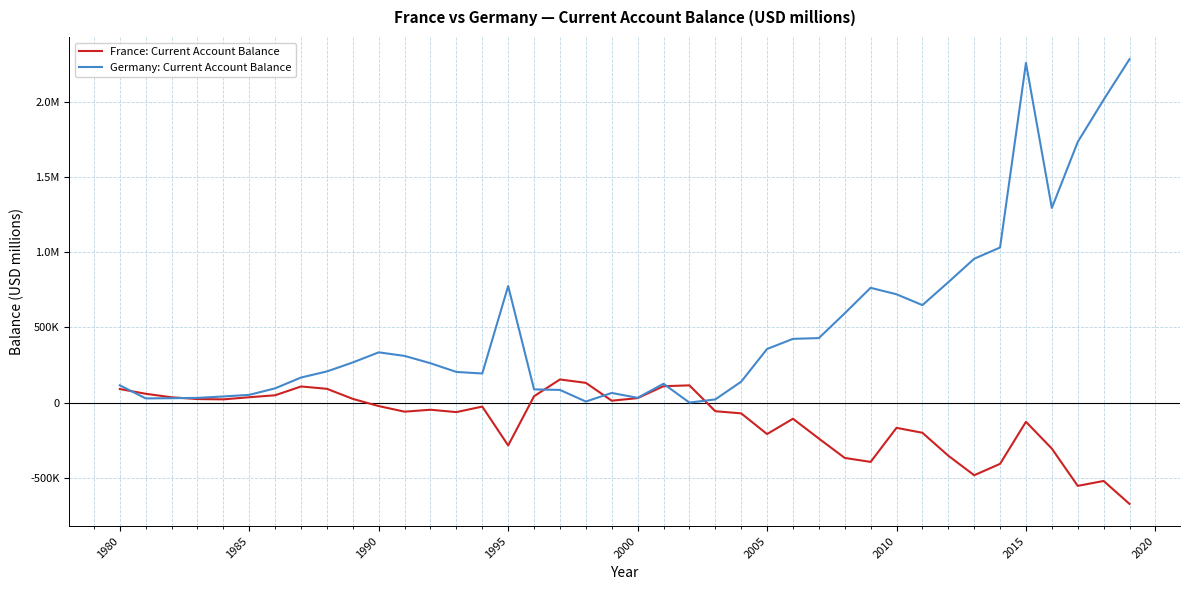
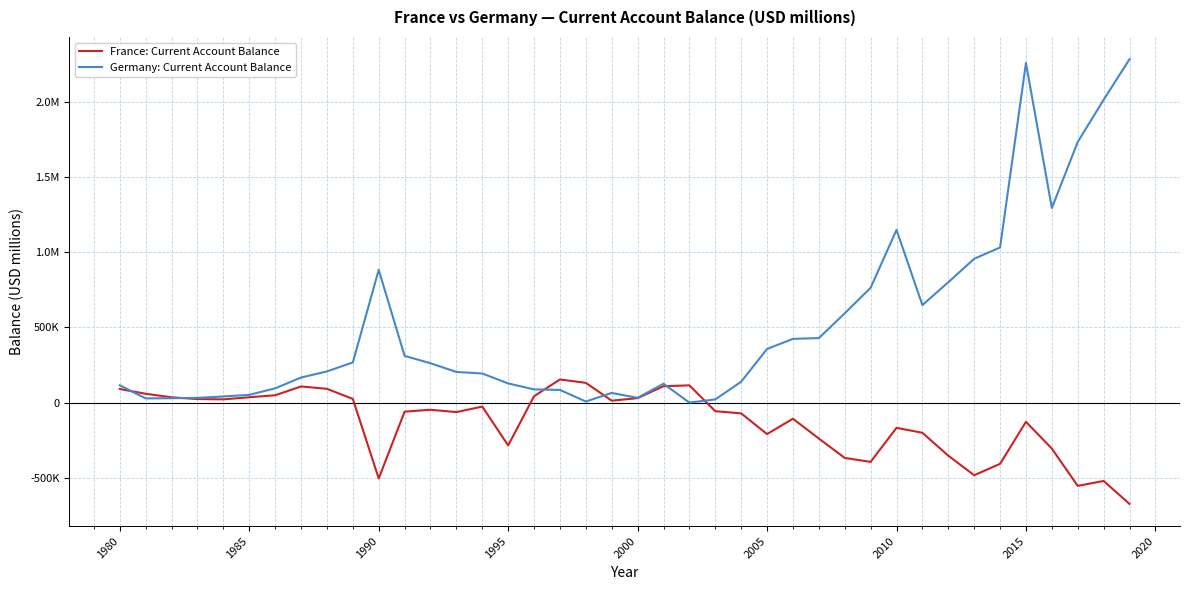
  {
    "France: Current Account Balance": {
      "1980": 90000,
-     "1990": -20000,
+     "1990": -500000,
      "1995": -290000,
      "2005": -210000,
      "2010": -170000,
      "2015": -130000
    },
    "Germany: Current Account Balance": {
      "1980": 110000,
-     "1990": 330000,
-     "1995": 780000,
+     "1990": 880000,
+     "1995": 130000,
      "2005": 360000,
-     "2010": 720000,
+     "2010": 1150000,
      "2015": 2260000
    }
  }
